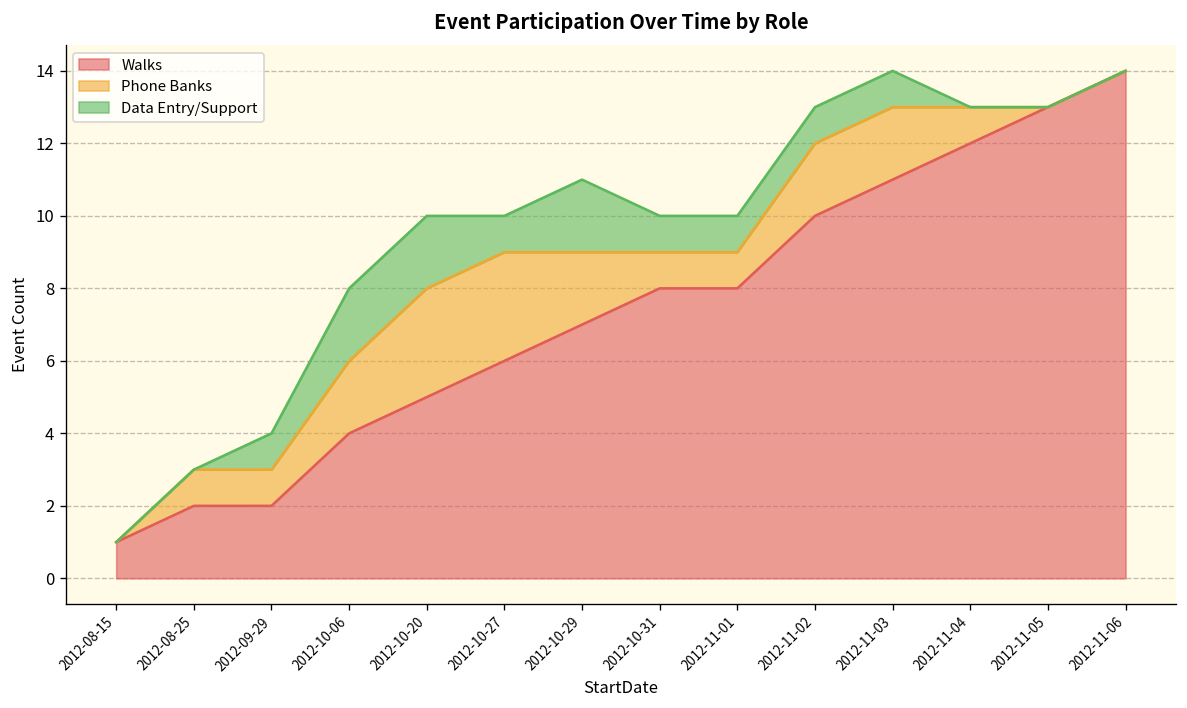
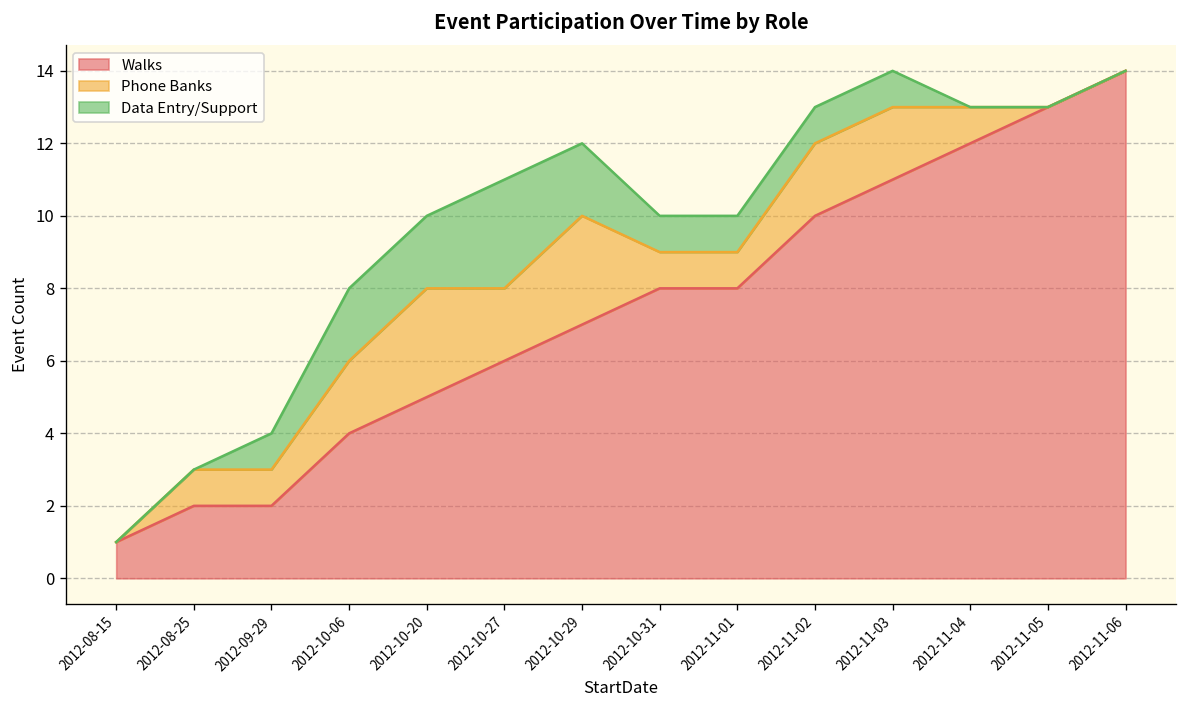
  {
    "Walks": {
      "2012-08-25": 2,
      "2012-09-29": 2,
      "2012-10-06": 4,
      "2012-10-20": 5,
      "2012-10-27": 6,
      "2012-10-29": 7,
      "2012-10-31": 8,
      "2012-11-01": 8,
      "2012-11-02": 10,
      "2012-11-03": 11,
      "2012-11-04": 12
    },
    "Phone Banks": {
      "2012-09-29": 1,
      "2012-10-06": 2,
      "2012-10-20": 3,
-     "2012-10-27": 3,
-     "2012-10-29": 2,
+     "2012-10-27": 2,
+     "2012-10-29": 3,
      "2012-10-31": 1,
      "2012-11-01": 1,
      "2012-11-02": 2,
      "2012-11-03": 2
    },
    "Data Entry/Support": {
      "2012-09-29": 4,
      "2012-10-06": 8,
      "2012-10-20": 10,
-     "2012-10-27": 1,
+     "2012-10-27": 3,
      "2012-10-31": 10,
      "2012-11-01": 10,
      "2012-11-02": 13,
      "2012-11-03": 14
    }
  }
